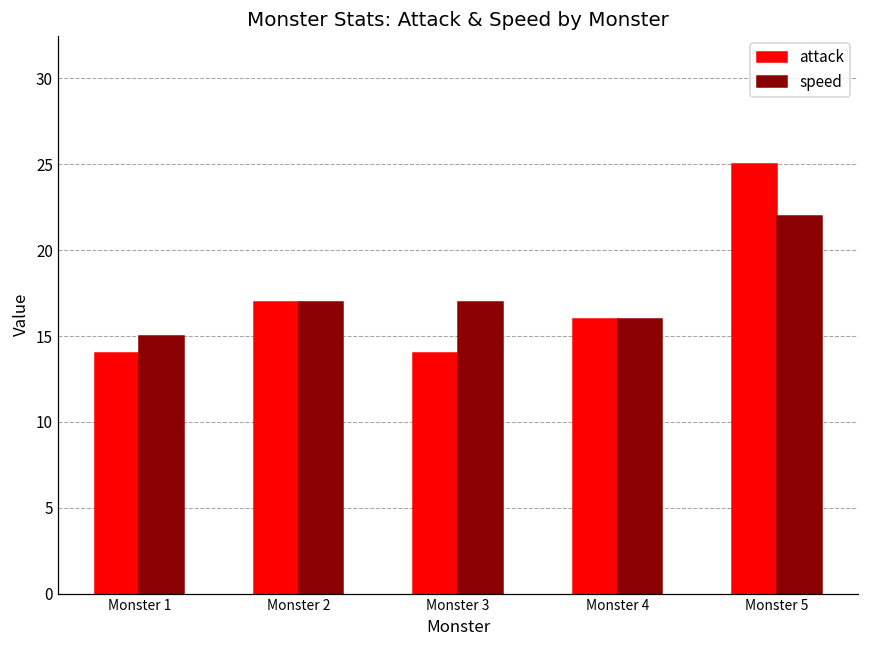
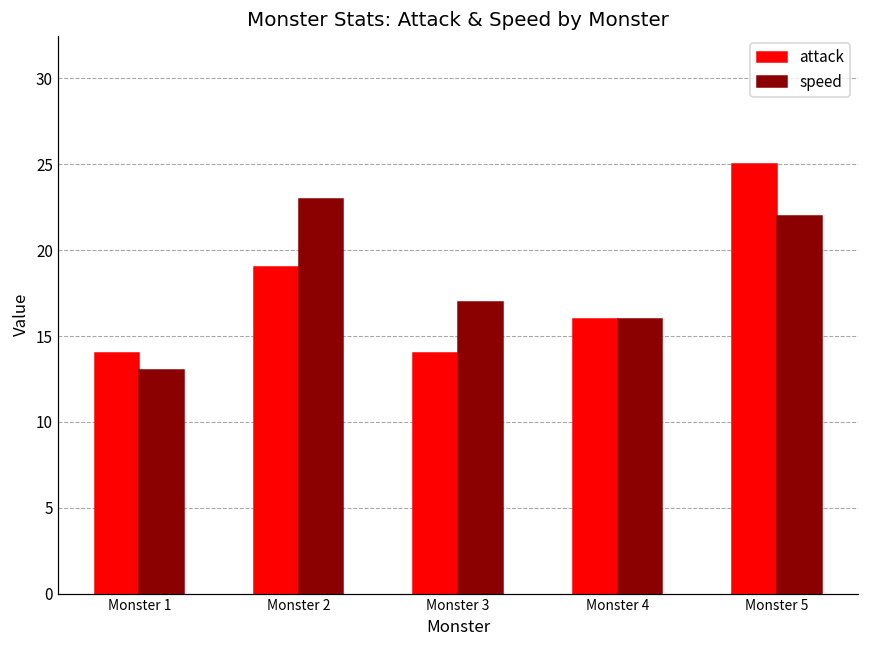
  {
    "attack": {
      "Monster 1": 14,
-     "Monster 2": 17,
+     "Monster 2": 19,
      "Monster 3": 14,
      "Monster 4": 16,
      "Monster 5": 25
    },
    "speed": {
-     "Monster 1": 15,
-     "Monster 2": 17,
+     "Monster 1": 13,
+     "Monster 2": 23,
      "Monster 3": 17,
      "Monster 4": 16,
      "Monster 5": 22
    }
  }
